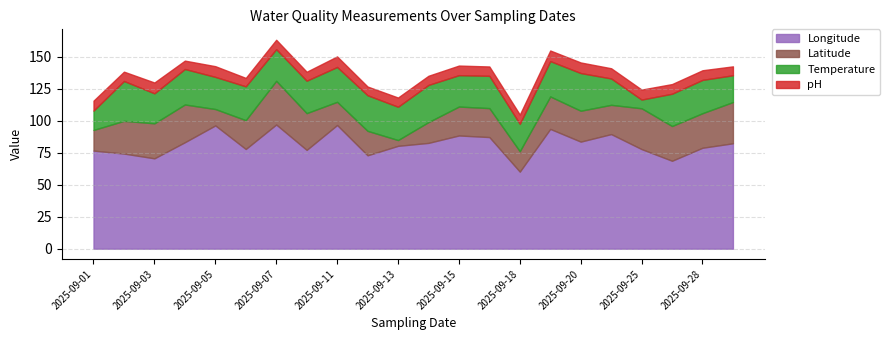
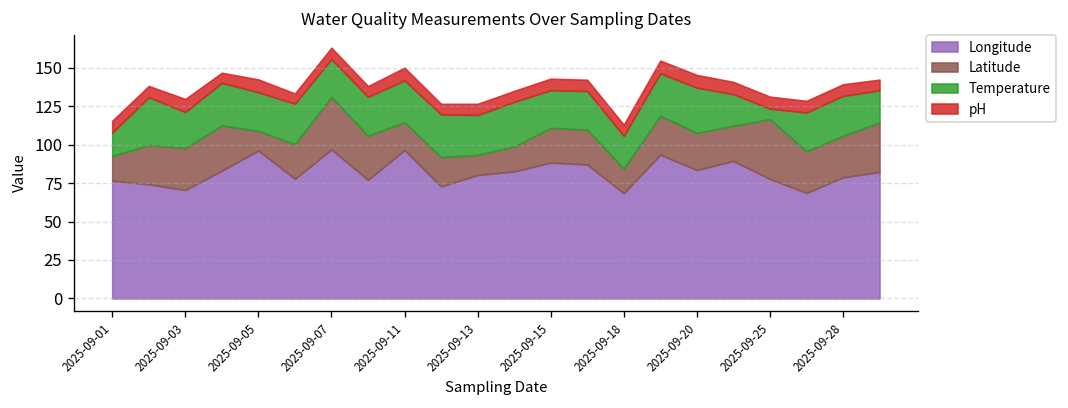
  {
    "Longitude": {
      "2025-09-01": 77,
      "2025-09-03": 71,
      "2025-09-05": 96,
      "2025-09-07": 97,
      "2025-09-11": 97,
      "2025-09-13": 80,
      "2025-09-15": 88,
-     "2025-09-18": 60,
+     "2025-09-18": 68,
      "2025-09-20": 84,
      "2025-09-25": 78,
      "2025-09-28": 79
    },
    "Latitude": {
      "2025-09-01": 16,
      "2025-09-03": 27,
      "2025-09-05": 13,
      "2025-09-07": 34,
      "2025-09-11": 18,
-     "2025-09-13": 5,
+     "2025-09-13": 13,
      "2025-09-15": 23,
      "2025-09-18": 16,
      "2025-09-20": 24,
-     "2025-09-25": 32,
+     "2025-09-25": 39,
      "2025-09-28": 27
    },
    "Temperature": {
      "2025-09-01": 15,
      "2025-09-03": 23,
      "2025-09-05": 25,
      "2025-09-07": 25,
      "2025-09-11": 27,
      "2025-09-13": 26,
      "2025-09-15": 25,
      "2025-09-18": 21,
      "2025-09-20": 29,
      "2025-09-25": 7,
      "2025-09-28": 26
    },
    "pH": {
      "2025-09-01": 8,
      "2025-09-03": 8,
      "2025-09-05": 8,
      "2025-09-07": 7,
      "2025-09-11": 8,
      "2025-09-13": 7,
      "2025-09-15": 8,
      "2025-09-18": 7,
      "2025-09-20": 8,
      "2025-09-25": 8,
      "2025-09-28": 8
    }
  }
